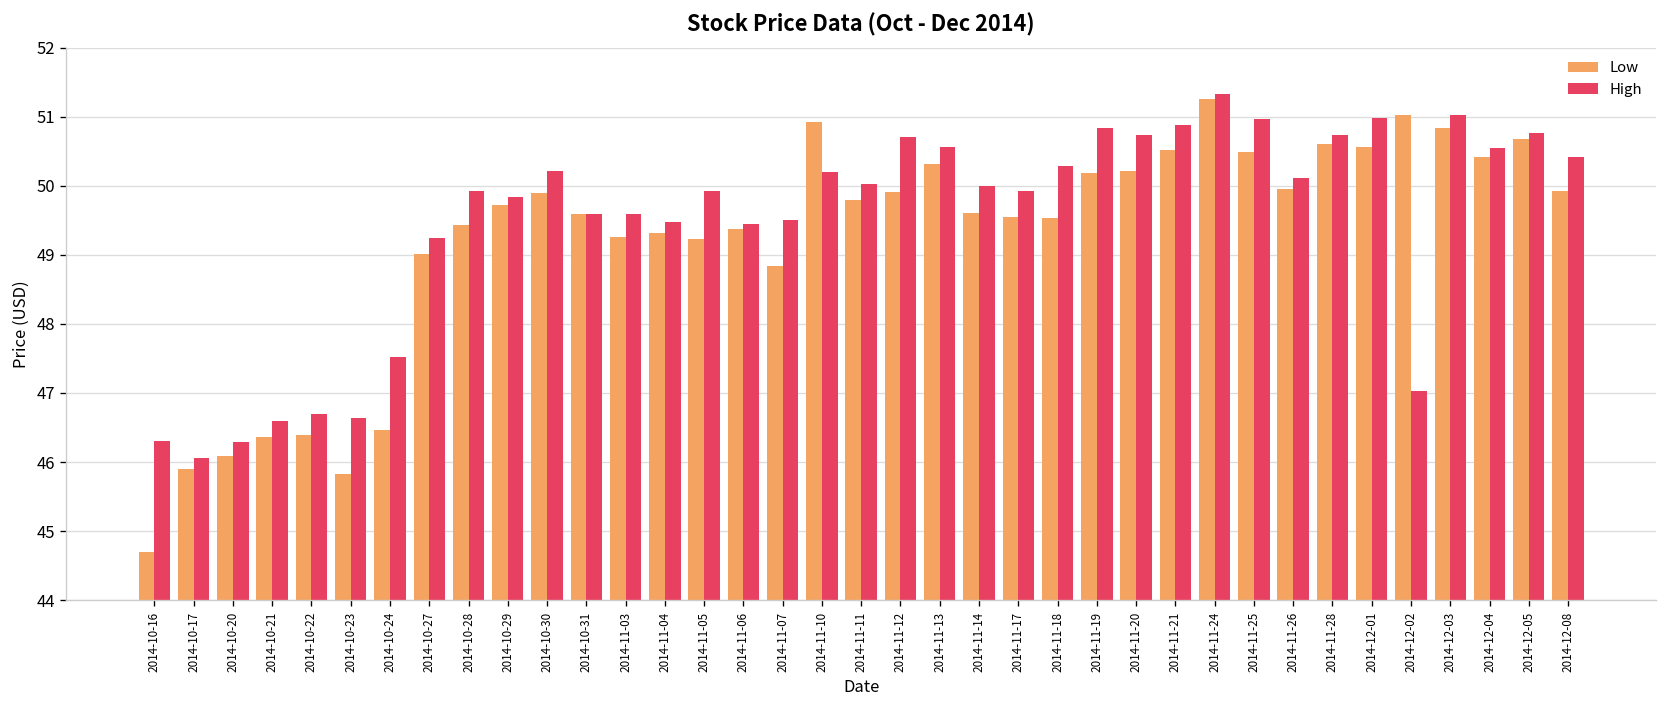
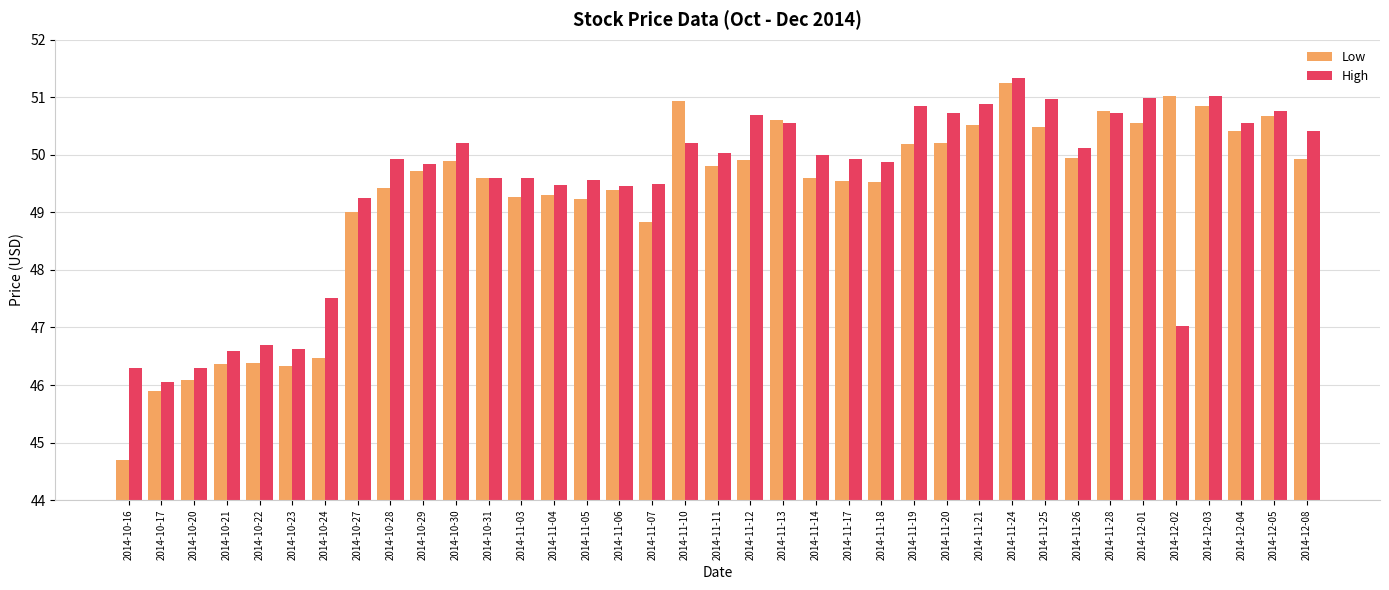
  {
    "Low": {
      "2014-10-16": 44.7,
      "2014-10-17": 45.9,
      "2014-10-20": 46.1,
      "2014-10-21": 46.4,
      "2014-10-22": 46.4,
-     "2014-10-23": 45.8,
+     "2014-10-23": 46.3,
      "2014-10-24": 46.5,
      "2014-10-27": 49.0,
      "2014-10-28": 49.4,
      "2014-10-29": 49.7,
      "2014-10-30": 49.9,
      "2014-10-31": 49.6,
      "2014-11-03": 49.3,
      "2014-11-04": 49.3,
      "2014-11-05": 49.2,
      "2014-11-06": 49.4,
      "2014-11-07": 48.8,
      "2014-11-10": 50.9,
      "2014-11-11": 49.8,
      "2014-11-12": 49.9,
-     "2014-11-13": 50.3,
+     "2014-11-13": 50.6,
      "2014-11-14": 49.6,
      "2014-11-17": 49.6,
      "2014-11-18": 49.5,
      "2014-11-19": 50.2,
      "2014-11-20": 50.2,
      "2014-11-21": 50.5,
      "2014-11-24": 51.3,
      "2014-11-25": 50.5,
      "2014-11-26": 50.0,
-     "2014-11-28": 50.6,
+     "2014-11-28": 50.8,
      "2014-12-01": 50.6,
      "2014-12-02": 51.0,
      "2014-12-03": 50.8,
      "2014-12-04": 50.4,
      "2014-12-05": 50.7,
      "2014-12-08": 49.9
    },
    "High": {
      "2014-10-16": 46.3,
      "2014-10-17": 46.1,
      "2014-10-20": 46.3,
      "2014-10-21": 46.6,
      "2014-10-22": 46.7,
      "2014-10-23": 46.6,
      "2014-10-24": 47.5,
      "2014-10-27": 49.3,
      "2014-10-28": 49.9,
      "2014-10-29": 49.8,
      "2014-10-30": 50.2,
      "2014-10-31": 49.6,
      "2014-11-03": 49.6,
      "2014-11-04": 49.5,
-     "2014-11-05": 49.9,
+     "2014-11-05": 49.6,
      "2014-11-06": 49.5,
      "2014-11-07": 49.5,
      "2014-11-10": 50.2,
      "2014-11-11": 50.0,
      "2014-11-12": 50.7,
      "2014-11-13": 50.6,
      "2014-11-14": 50.0,
      "2014-11-17": 49.9,
-     "2014-11-18": 50.3,
+     "2014-11-18": 49.9,
      "2014-11-19": 50.8,
      "2014-11-20": 50.7,
      "2014-11-21": 50.9,
      "2014-11-24": 51.3,
      "2014-11-25": 51.0,
      "2014-11-26": 50.1,
      "2014-11-28": 50.7,
      "2014-12-01": 51.0,
      "2014-12-02": 47.0,
      "2014-12-03": 51.0,
      "2014-12-04": 50.6,
      "2014-12-05": 50.8,
      "2014-12-08": 50.4
    }
  }
